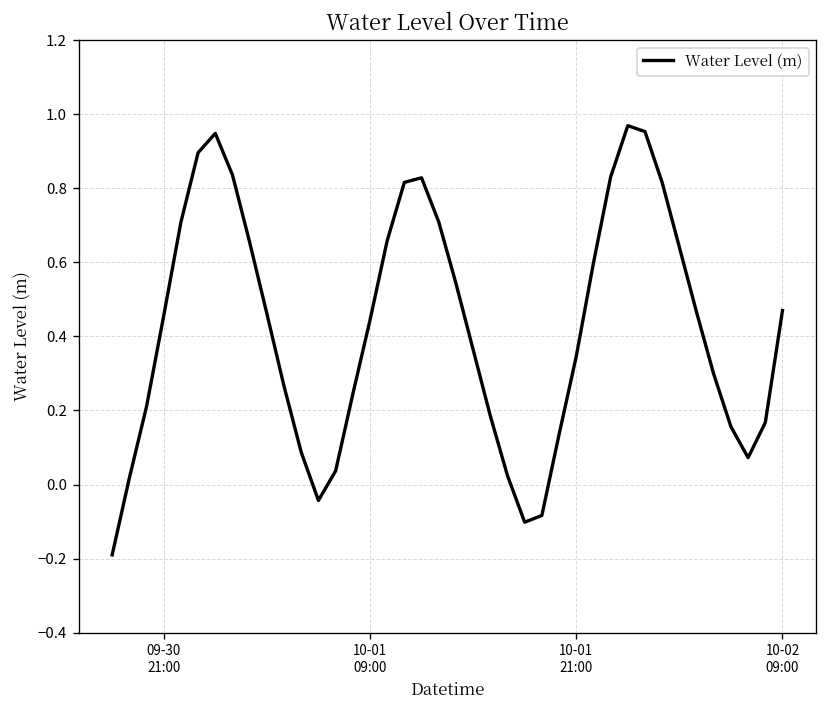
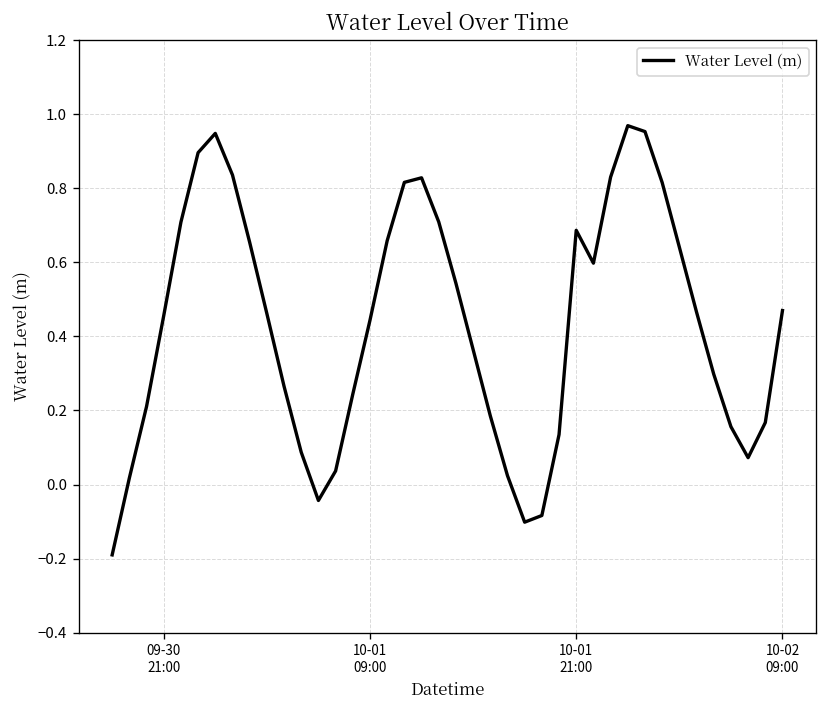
  {
    "09-30 21:00": 0.46,
    "10-01 09:00": 0.44,
-   "10-01 21:00": 0.35,
+   "10-01 21:00": 0.69,
    "10-02 09:00": 0.47
  }
